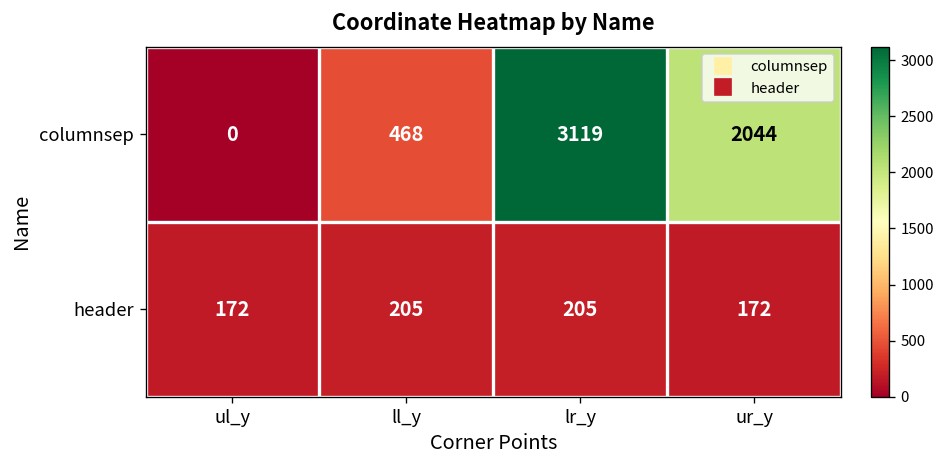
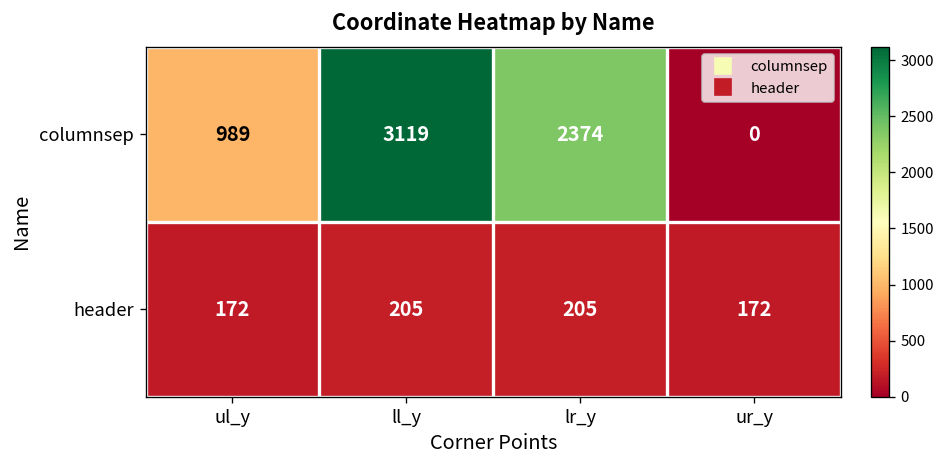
  {
    "columnsep": {
-     "ul_y": 0,
-     "ll_y": 468,
-     "lr_y": 3119,
-     "ur_y": 2044
+     "ul_y": 989,
+     "ll_y": 3119,
+     "lr_y": 2374,
+     "ur_y": 0
    },
    "header": {
      "ul_y": 172,
      "ll_y": 205,
      "lr_y": 205,
      "ur_y": 172
    }
  }
